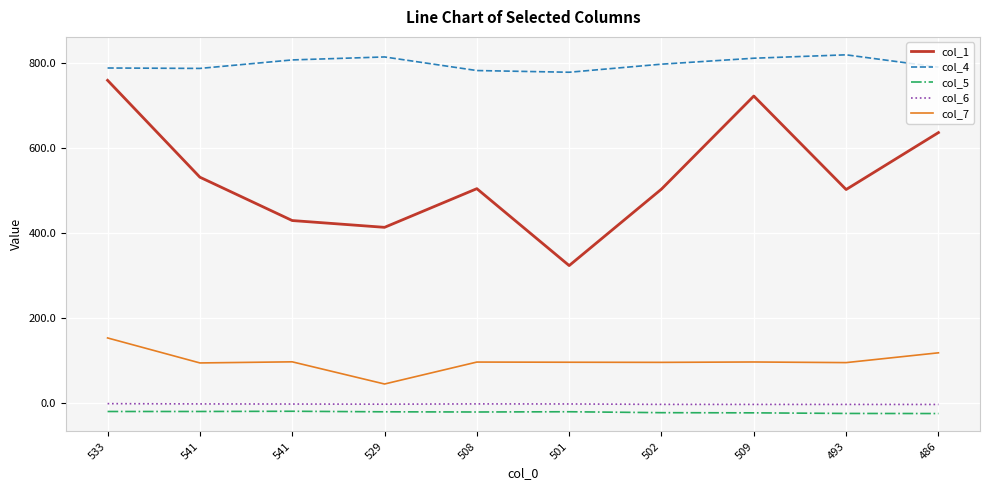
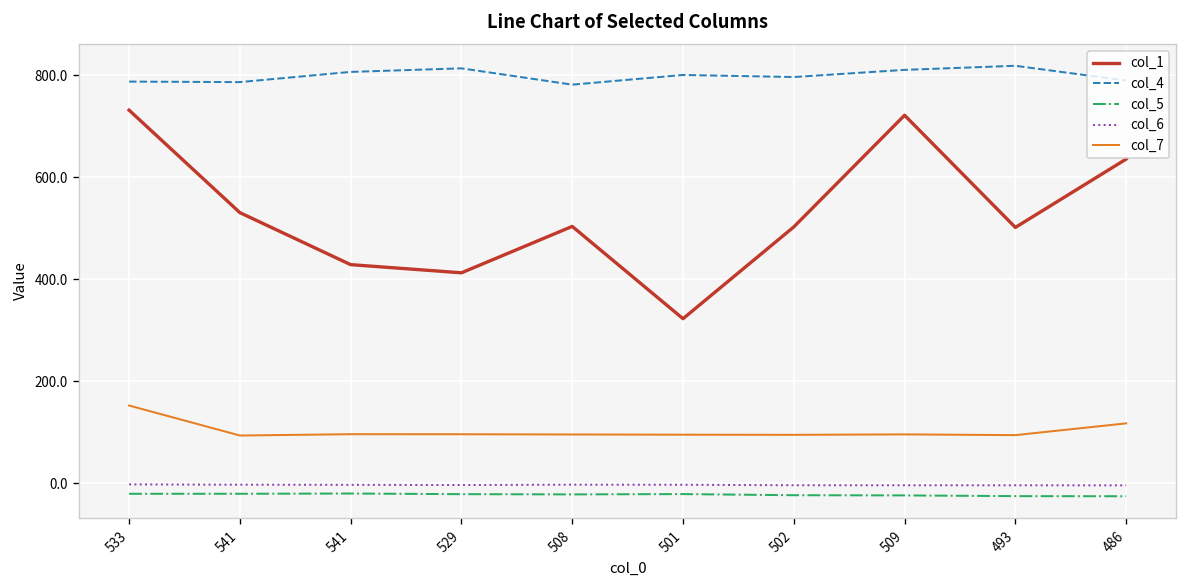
  {
    "col_1": {
-     "533": 760,
+     "533": 730,
      "529": 410,
      "508": 500,
      "501": 320,
      "502": 500,
      "509": 720,
      "493": 500,
      "486": 640
    },
    "col_4": {
      "533": 790,
      "529": 810,
      "508": 780,
-     "501": 780,
+     "501": 800,
      "502": 800,
      "509": 810,
      "493": 820
    },
    "col_5": {
      "533": -20,
      "529": -20,
      "508": -20,
      "501": -20,
      "502": -20,
      "509": -20,
      "493": -30,
      "486": -30
    },
    "col_6": {
      "533": 0,
      "529": 0,
      "508": 0,
      "501": 0,
      "502": 0,
      "509": 0,
      "493": 0,
      "486": 0
    },
    "col_7": {
      "533": 150,
-     "529": 40,
+     "529": 100,
      "508": 100,
      "501": 100,
      "502": 100,
      "509": 100,
      "493": 90,
      "486": 120
    }
  }
